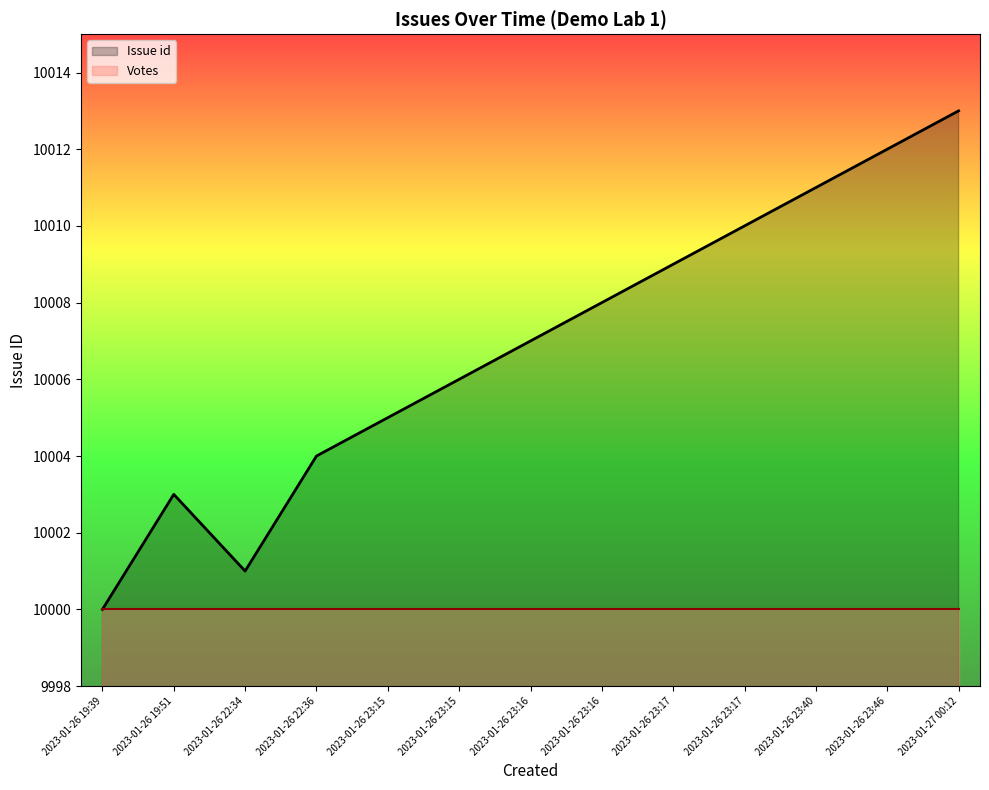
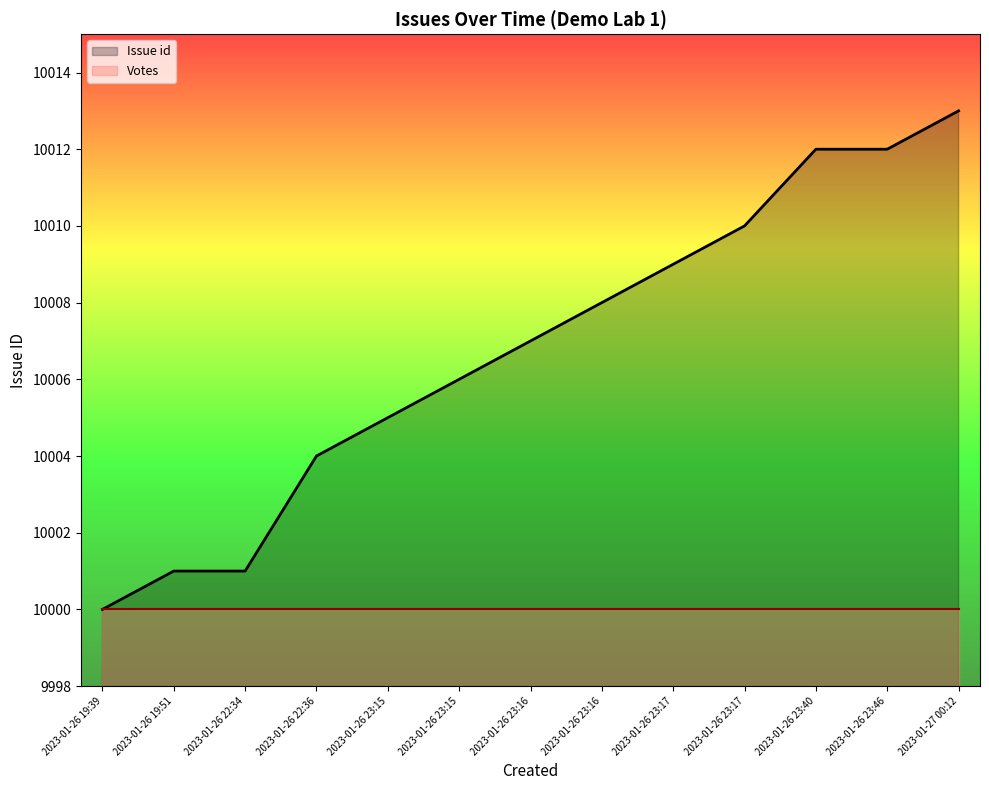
  {
    "Issue id": {
-     "2023-01-26 19:51": 10003,
+     "2023-01-26 19:51": 10001,
      "2023-01-26 22:34": 10001,
      "2023-01-26 22:36": 10004,
-     "2023-01-26 23:40": 10011,
+     "2023-01-26 23:40": 10012,
      "2023-01-26 23:46": 10012,
      "2023-01-27 00:12": 10013
    },
    "Votes": {
      "2023-01-26 19:51": 10000,
      "2023-01-26 22:34": 10000,
      "2023-01-26 22:36": 10000,
      "2023-01-26 23:40": 10000,
      "2023-01-26 23:46": 10000,
      "2023-01-27 00:12": 10000
    }
  }
